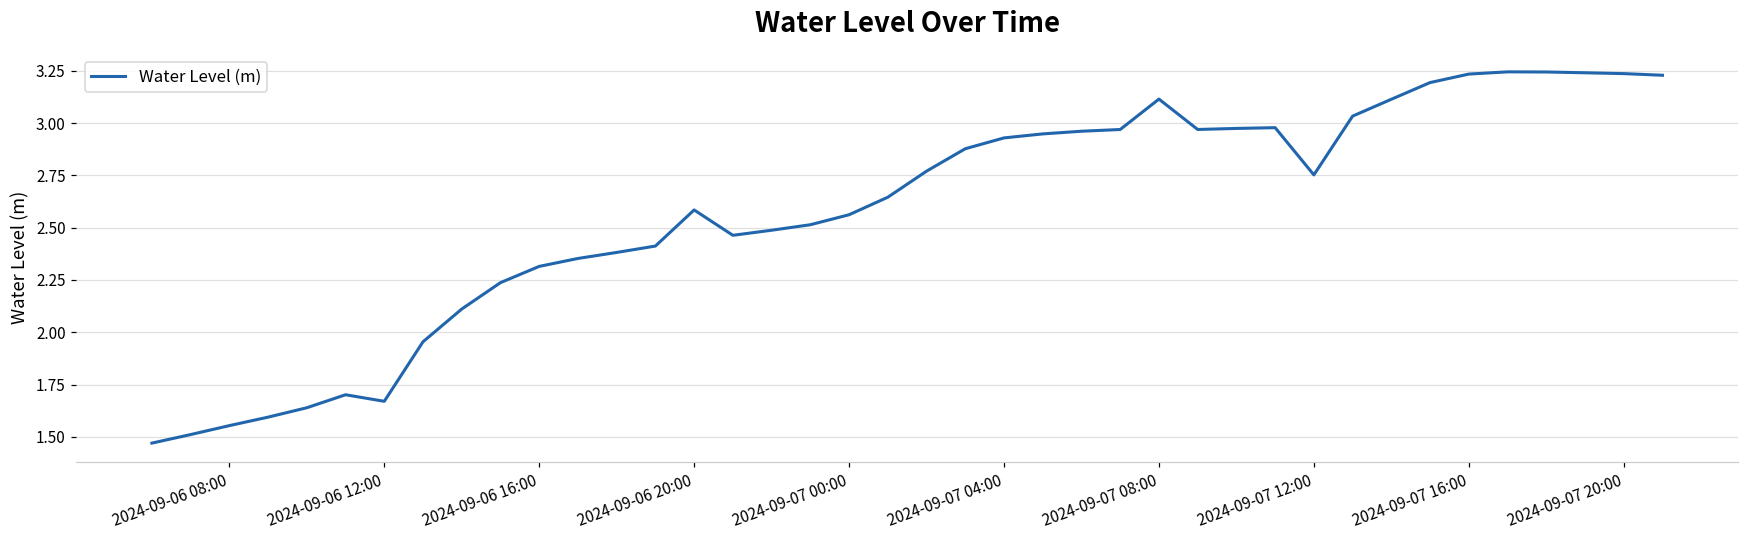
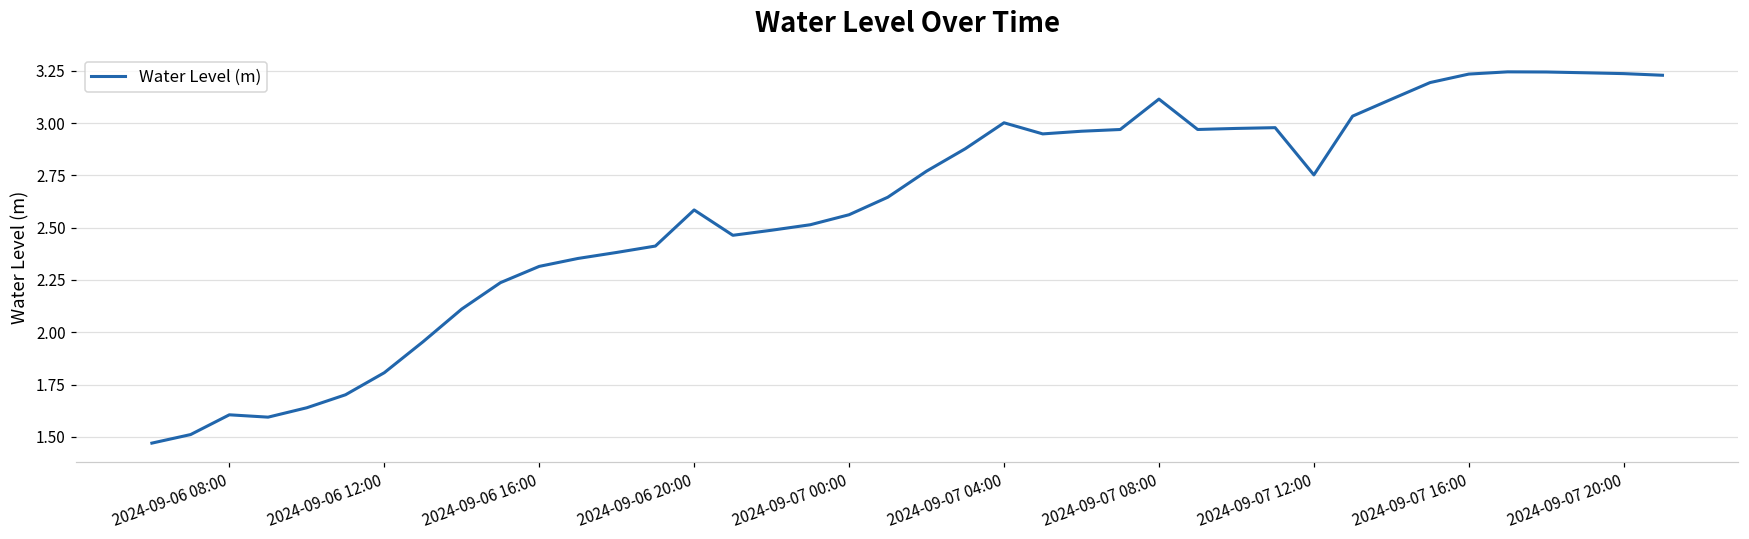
  {
-   "2024-09-06 08:00": 1.55,
-   "2024-09-06 12:00": 1.67,
+   "2024-09-06 08:00": 1.61,
+   "2024-09-06 12:00": 1.81,
    "2024-09-06 16:00": 2.31,
    "2024-09-06 20:00": 2.58,
    "2024-09-07 00:00": 2.56,
-   "2024-09-07 04:00": 2.93,
+   "2024-09-07 04:00": 3.00,
    "2024-09-07 08:00": 3.11,
    "2024-09-07 12:00": 2.75,
    "2024-09-07 16:00": 3.23,
    "2024-09-07 20:00": 3.24
  }
